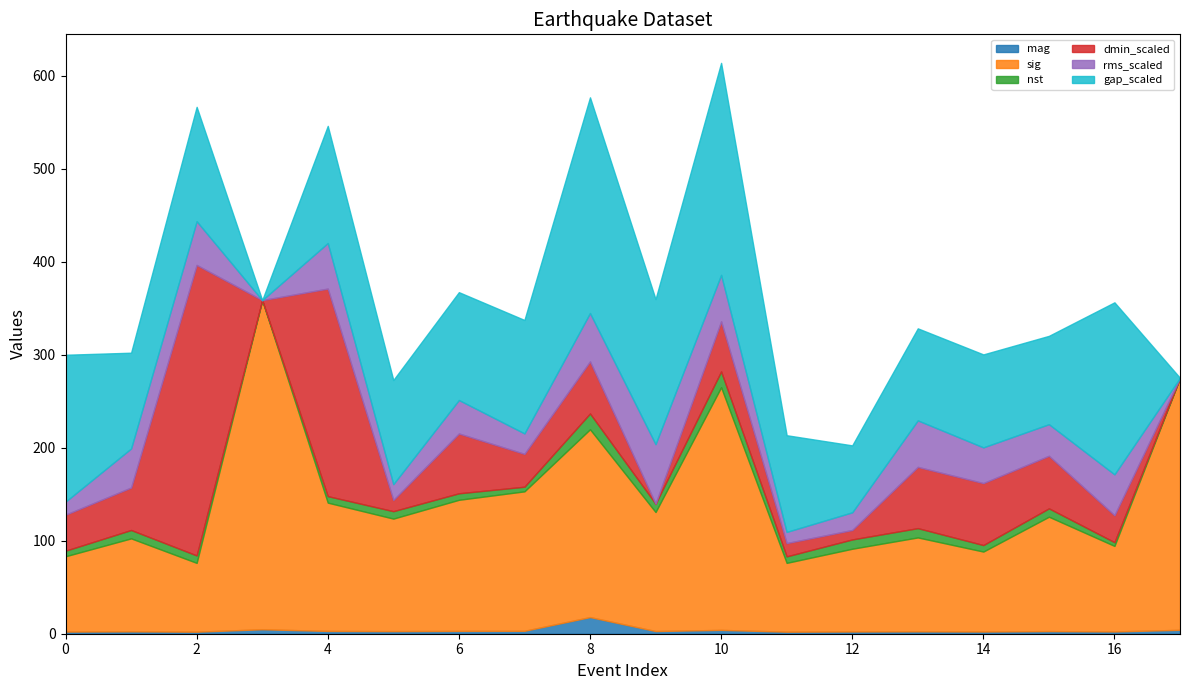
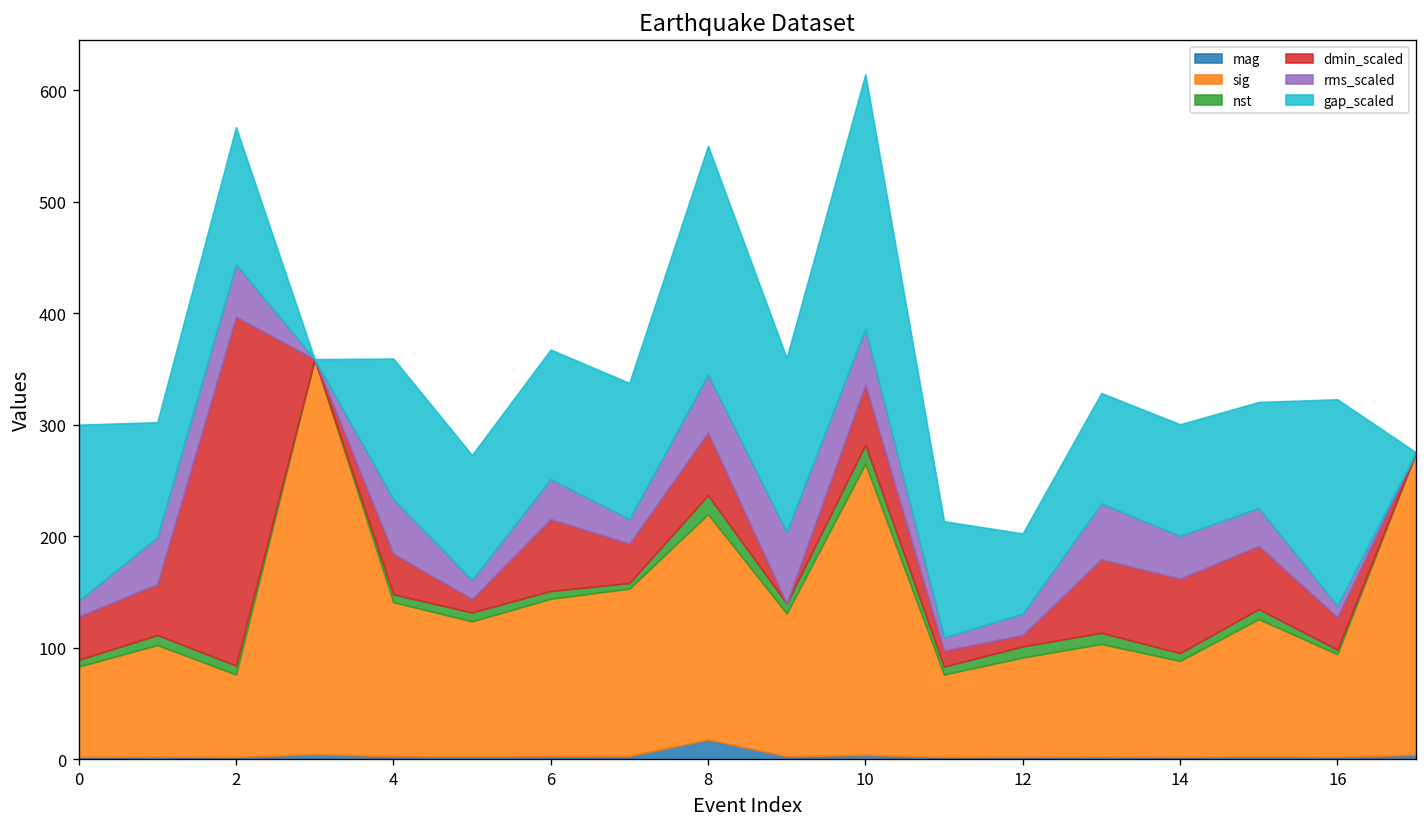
  {
    "mag": {
      "4": 0,
      "6": 0,
      "8": 20,
      "10": 0
    },
    "sig": {
      "0": 80,
      "2": 70,
      "4": 140,
      "6": 140,
      "8": 200,
      "10": 260,
      "12": 90,
      "14": 90,
      "16": 90
    },
    "nst": {
      "0": 10,
      "2": 10,
      "4": 10,
      "6": 10,
      "8": 20,
      "10": 20,
      "12": 10,
      "14": 10,
      "16": 0
    },
    "dmin_scaled": {
      "0": 40,
      "2": 310,
-     "4": 220,
+     "4": 40,
      "6": 60,
      "8": 60,
      "10": 50,
      "12": 10,
      "14": 70,
      "16": 30
    },
    "rms_scaled": {
      "0": 10,
      "2": 50,
      "4": 50,
      "6": 40,
      "8": 50,
      "10": 50,
      "12": 20,
      "14": 40,
-     "16": 40
+     "16": 10
    },
    "gap_scaled": {
      "0": 160,
      "2": 120,
      "4": 130,
      "6": 120,
-     "8": 230,
+     "8": 210,
      "10": 230,
      "12": 70,
      "14": 100,
      "16": 190
    }
  }
